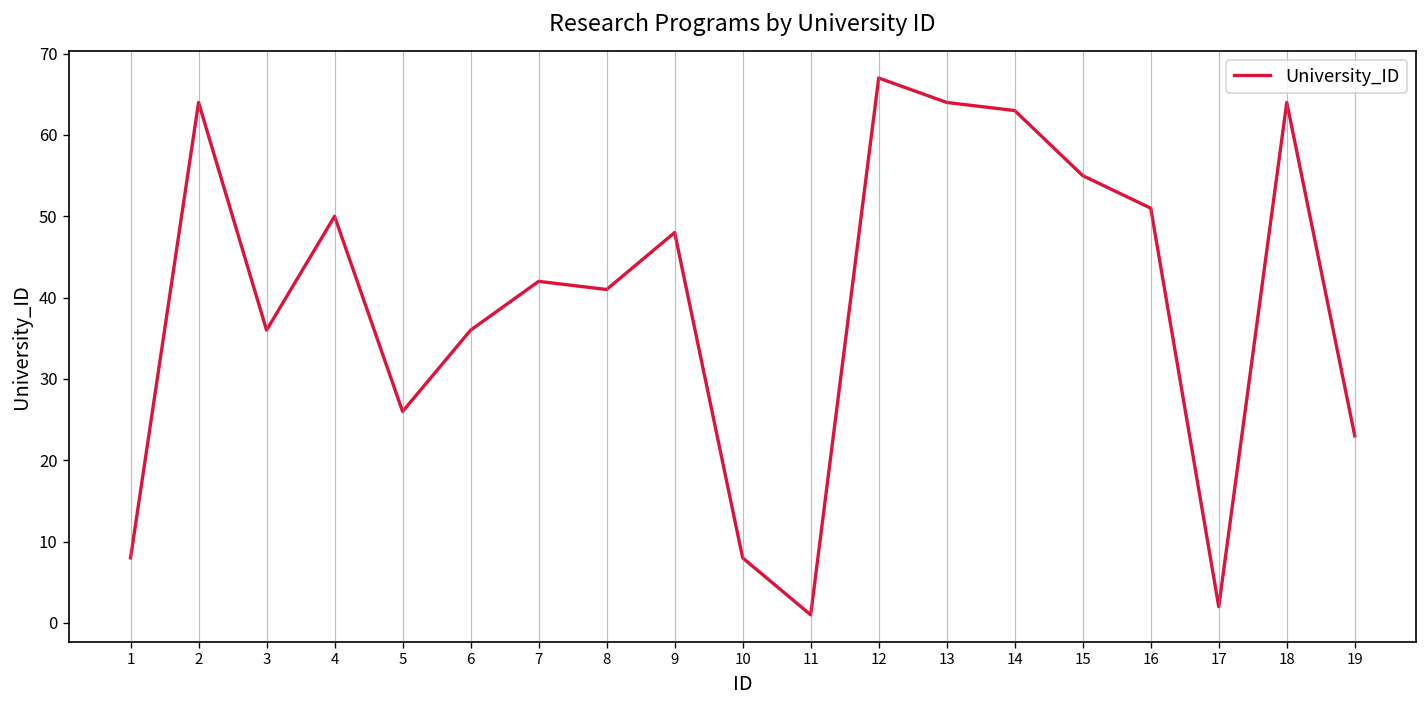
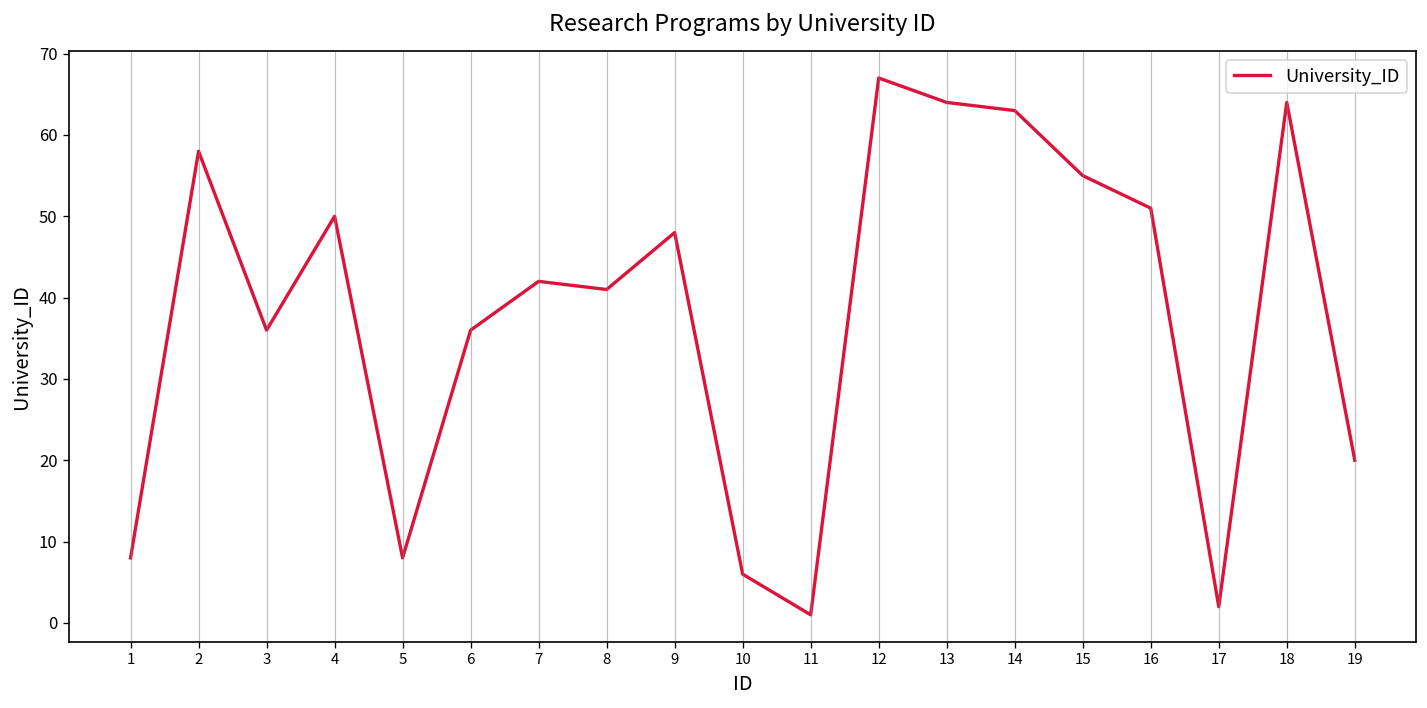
  {
    "1": 8,
-   "2": 64,
+   "2": 58,
    "3": 36,
    "4": 50,
-   "5": 26,
+   "5": 8,
    "6": 36,
    "7": 42,
    "8": 41,
    "9": 48,
-   "10": 8,
+   "10": 6,
    "11": 1,
    "12": 67,
    "13": 64,
    "14": 63,
    "15": 55,
    "16": 51,
    "17": 2,
    "18": 64,
-   "19": 23
+   "19": 20
  }
